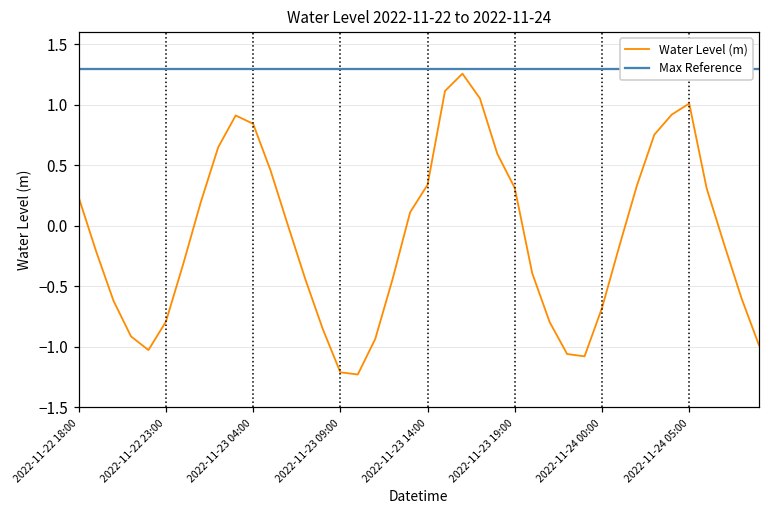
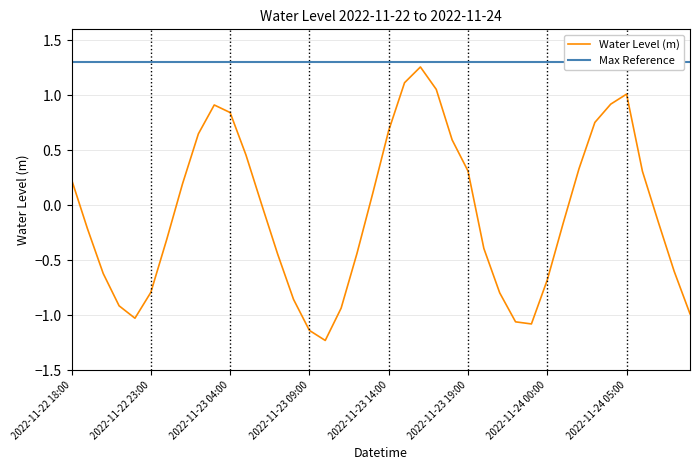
  {
    "2022-11-22 18:00": 0.23,
    "2022-11-22 23:00": -0.79,
    "2022-11-23 04:00": 0.84,
-   "2022-11-23 09:00": -1.21,
-   "2022-11-23 14:00": 0.34,
+   "2022-11-23 09:00": -1.14,
+   "2022-11-23 14:00": 0.68,
    "2022-11-23 19:00": 0.31,
    "2022-11-24 00:00": -0.68,
    "2022-11-24 05:00": 1.01
  }
